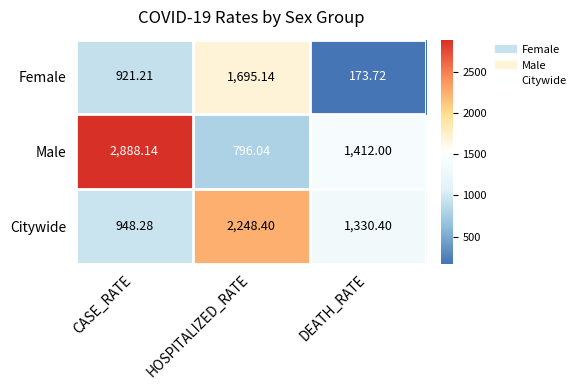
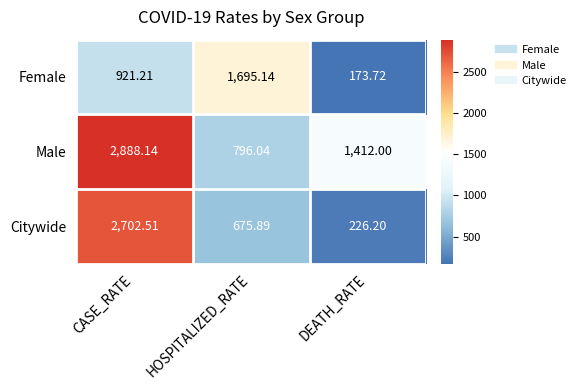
  {
    "Female": {
      "CASE_RATE": "921.21",
      "HOSPITALIZED_RATE": "1,695.14",
      "DEATH_RATE": "173.72"
    },
    "Male": {
      "CASE_RATE": "2,888.14",
      "HOSPITALIZED_RATE": "796.04",
      "DEATH_RATE": "1,412.00"
    },
    "Citywide": {
-     "CASE_RATE": "948.28",
-     "HOSPITALIZED_RATE": "2,248.40",
-     "DEATH_RATE": "1,330.40"
+     "CASE_RATE": "2,702.51",
+     "HOSPITALIZED_RATE": "675.89",
+     "DEATH_RATE": "226.20"
    }
  }
